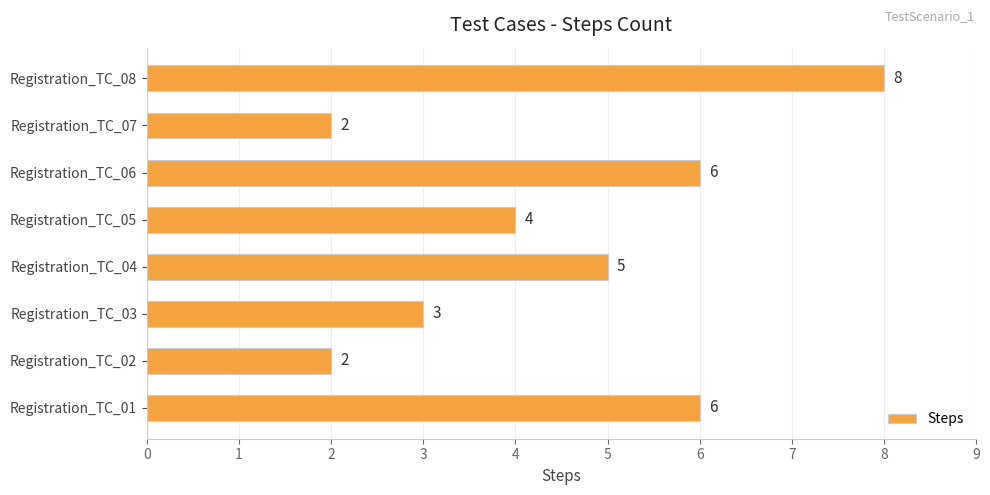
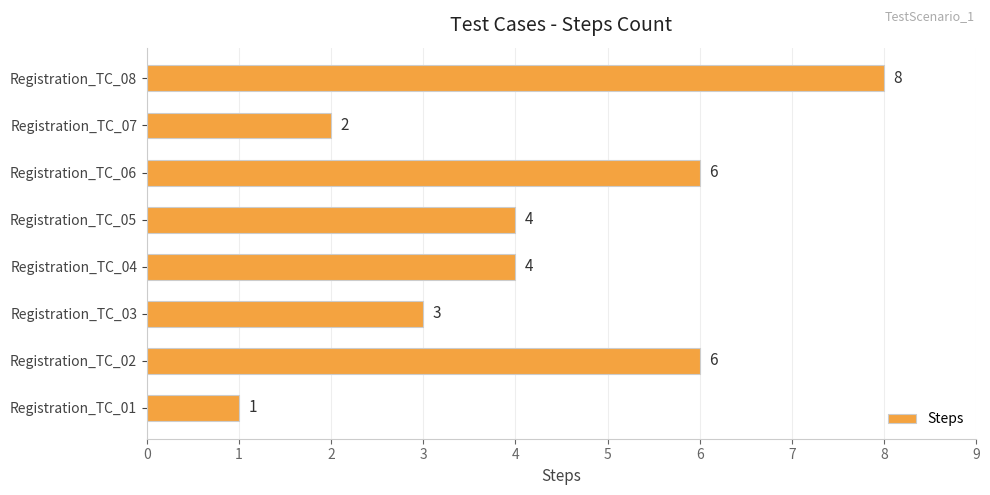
  {
    "Registration_TC_08": 8,
    "Registration_TC_07": 2,
    "Registration_TC_06": 6,
    "Registration_TC_05": 4,
-   "Registration_TC_04": 5,
+   "Registration_TC_04": 4,
    "Registration_TC_03": 3,
-   "Registration_TC_02": 2,
-   "Registration_TC_01": 6
+   "Registration_TC_02": 6,
+   "Registration_TC_01": 1
  }
